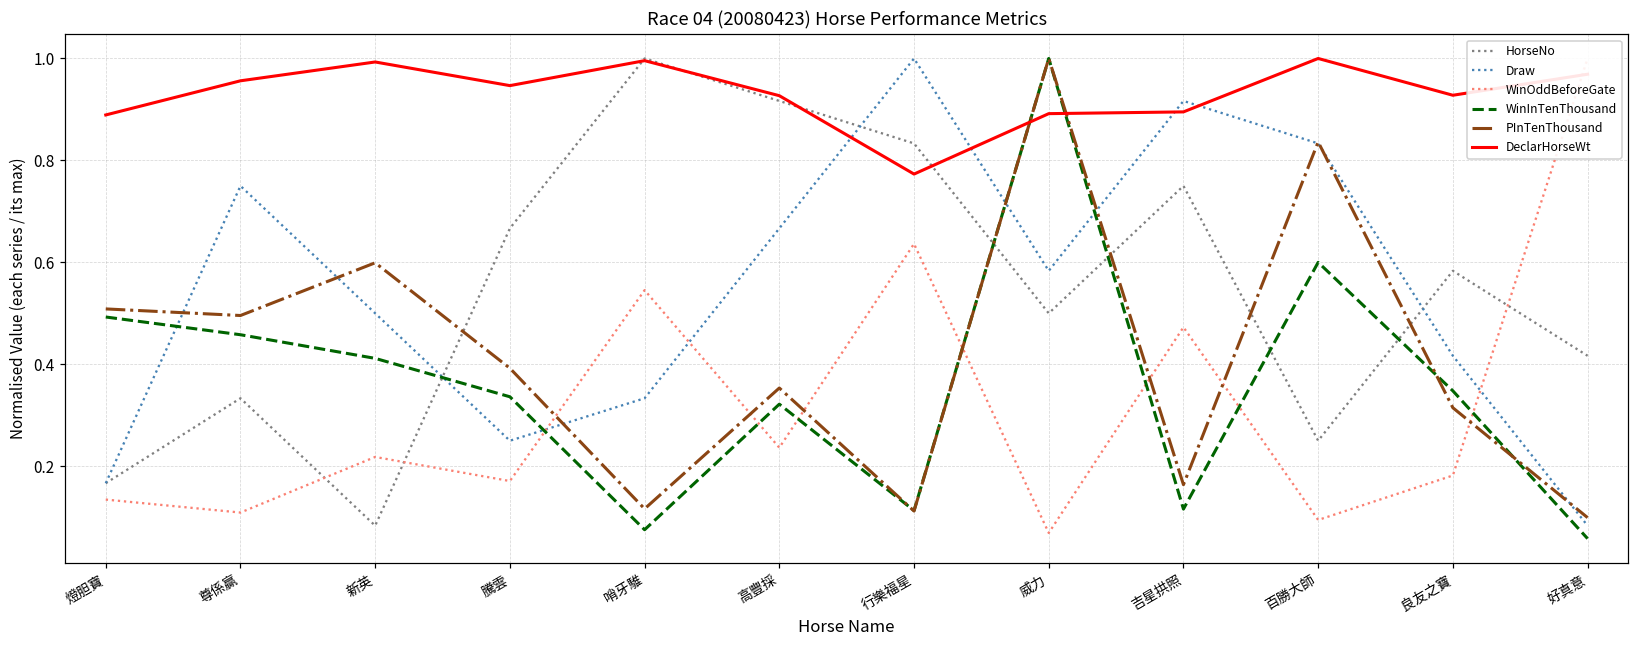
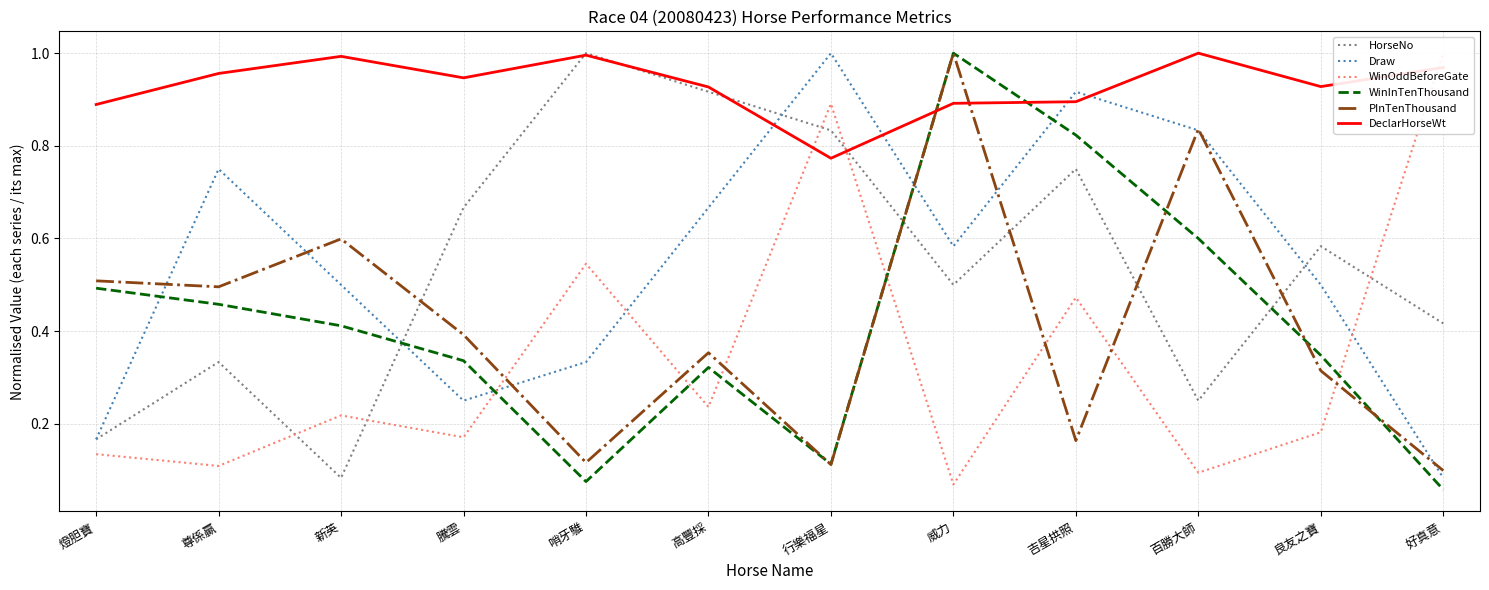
  {
    "HorseNo": {
      "尊係贏": 0.33,
      "新英": 0.08,
      "騰雲": 0.67,
      "高豐採": 0.92,
      "行樂福星": 0.83,
      "威力": 0.50,
      "吉星拱照": 0.75,
      "百勝大師": 0.25,
      "良友之寶": 0.58,
      "好真意": 0.42
    },
    "Draw": {
      "尊係贏": 0.75,
      "新英": 0.50,
      "騰雲": 0.25,
      "哨牙騅": 0.33,
      "高豐採": 0.67,
      "行樂福星": 1.00,
      "威力": 0.58,
      "吉星拱照": 0.92,
-     "良友之寶": 0.42,
+     "良友之寶": 0.50,
      "好真意": 0.08
    },
    "WinOddBeforeGate": {
      "燈胆寶": 0.13,
      "尊係贏": 0.11,
      "新英": 0.22,
      "騰雲": 0.17,
      "哨牙騅": 0.55,
      "高豐採": 0.24,
-     "行樂福星": 0.64,
+     "行樂福星": 0.89,
      "威力": 0.07,
      "吉星拱照": 0.47,
      "百勝大師": 0.09,
      "良友之寶": 0.18
    },
    "WinInTenThousand": {
      "燈胆寶": 0.49,
      "尊係贏": 0.46,
      "新英": 0.41,
      "騰雲": 0.34,
      "哨牙騅": 0.08,
      "高豐採": 0.32,
-     "吉星拱照": 0.12,
+     "吉星拱照": 0.82,
      "百勝大師": 0.60,
      "良友之寶": 0.35,
      "好真意": 0.06
    },
    "PInTenThousand": {
      "燈胆寶": 0.51,
      "尊係贏": 0.50,
      "新英": 0.60,
      "騰雲": 0.39,
      "哨牙騅": 0.12,
      "高豐採": 0.35,
      "吉星拱照": 0.16,
      "良友之寶": 0.31,
      "好真意": 0.10
    },
    "DeclarHorseWt": {
      "燈胆寶": 0.89,
      "尊係贏": 0.96,
      "新英": 0.99,
      "騰雲": 0.95,
      "高豐採": 0.93,
      "行樂福星": 0.77,
      "威力": 0.89,
      "吉星拱照": 0.90,
      "百勝大師": 1.00,
      "良友之寶": 0.93
    }
  }
